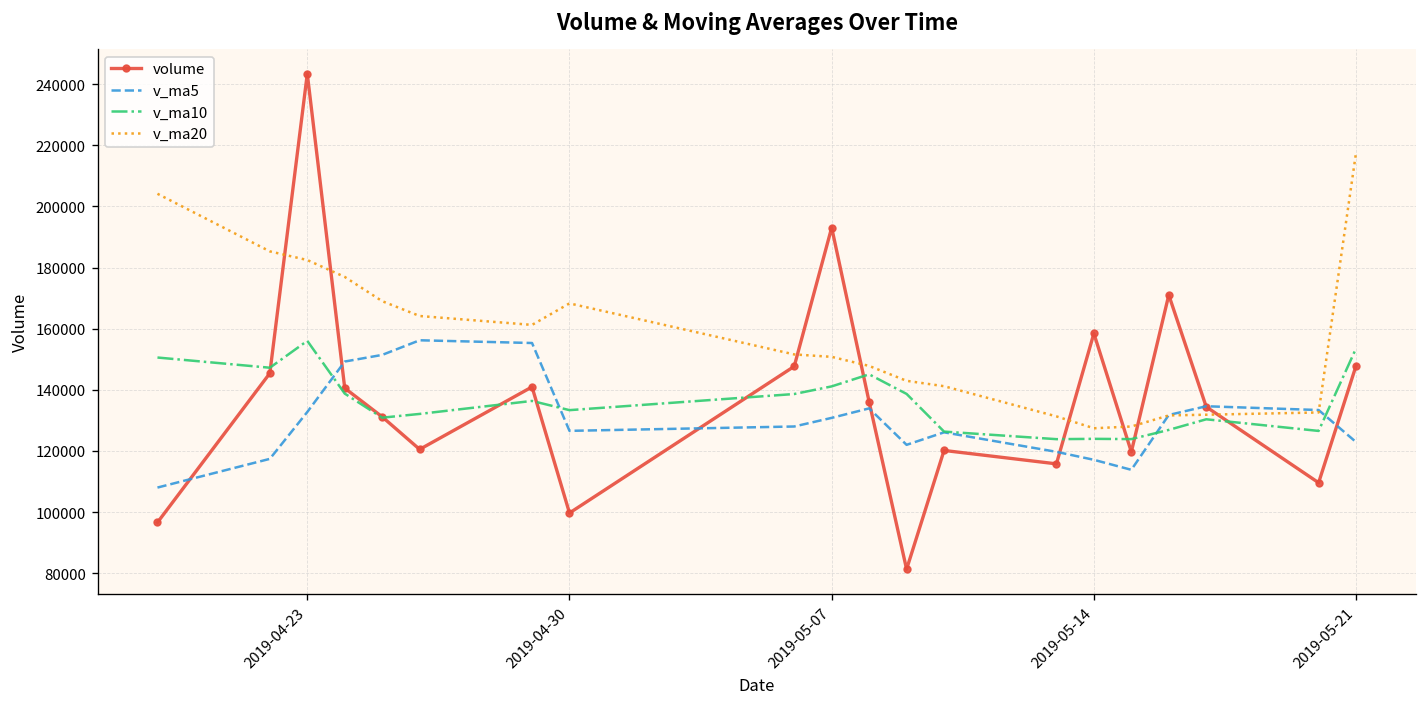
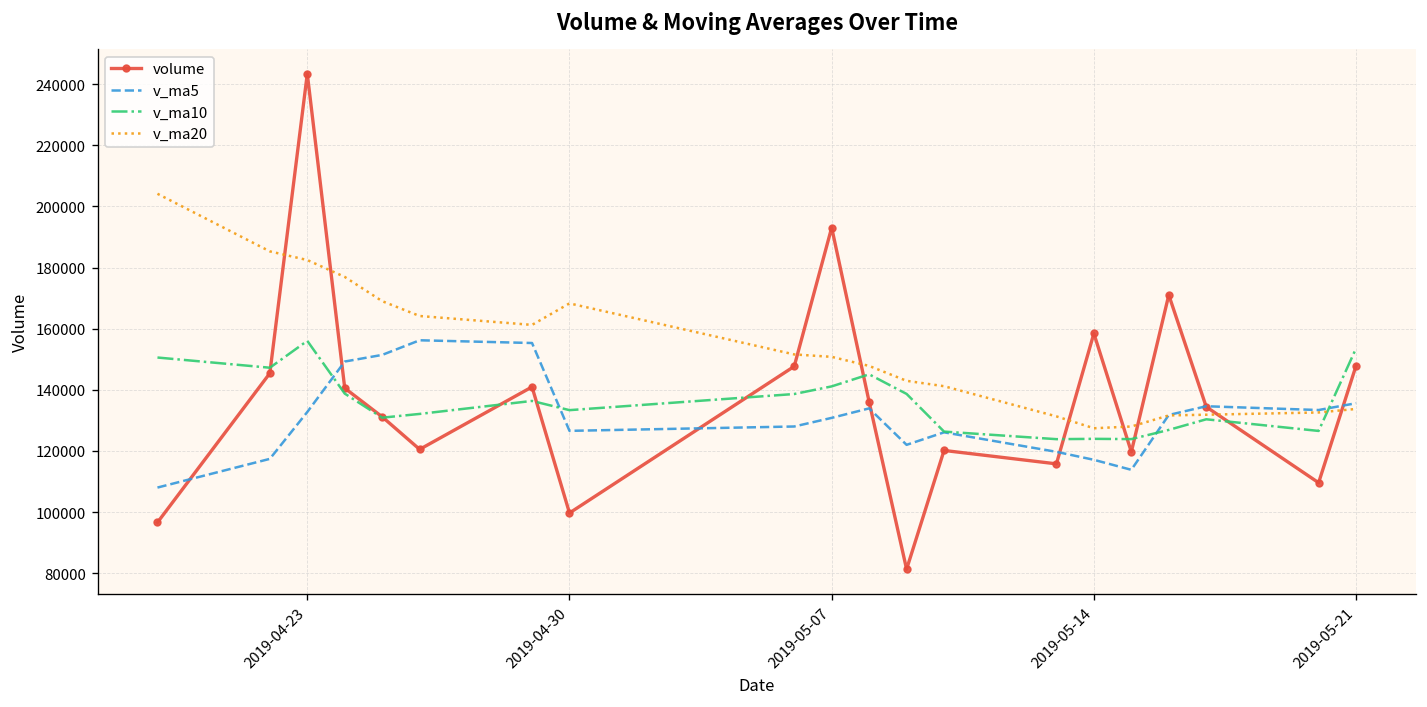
  {
    "volume": {
      "2019-04-23": 243000,
      "2019-04-30": 100000,
      "2019-05-07": 193000,
      "2019-05-14": 158000,
      "2019-05-21": 148000
    },
    "v_ma5": {
      "2019-04-23": 133000,
      "2019-04-30": 127000,
      "2019-05-07": 131000,
      "2019-05-14": 117000,
-     "2019-05-21": 123000
+     "2019-05-21": 136000
    },
    "v_ma10": {
      "2019-04-23": 156000,
      "2019-04-30": 133000,
      "2019-05-07": 141000,
      "2019-05-14": 124000,
      "2019-05-21": 154000
    },
    "v_ma20": {
      "2019-04-23": 182000,
      "2019-04-30": 168000,
      "2019-05-07": 151000,
      "2019-05-14": 127000,
-     "2019-05-21": 218000
+     "2019-05-21": 134000
    }
  }
